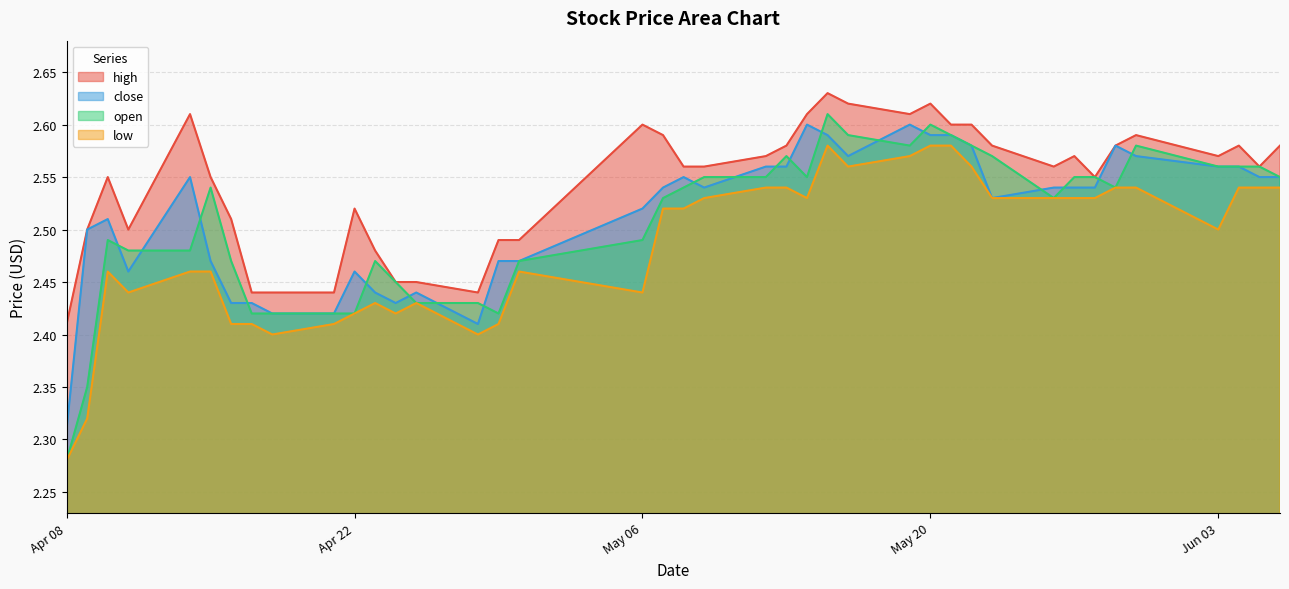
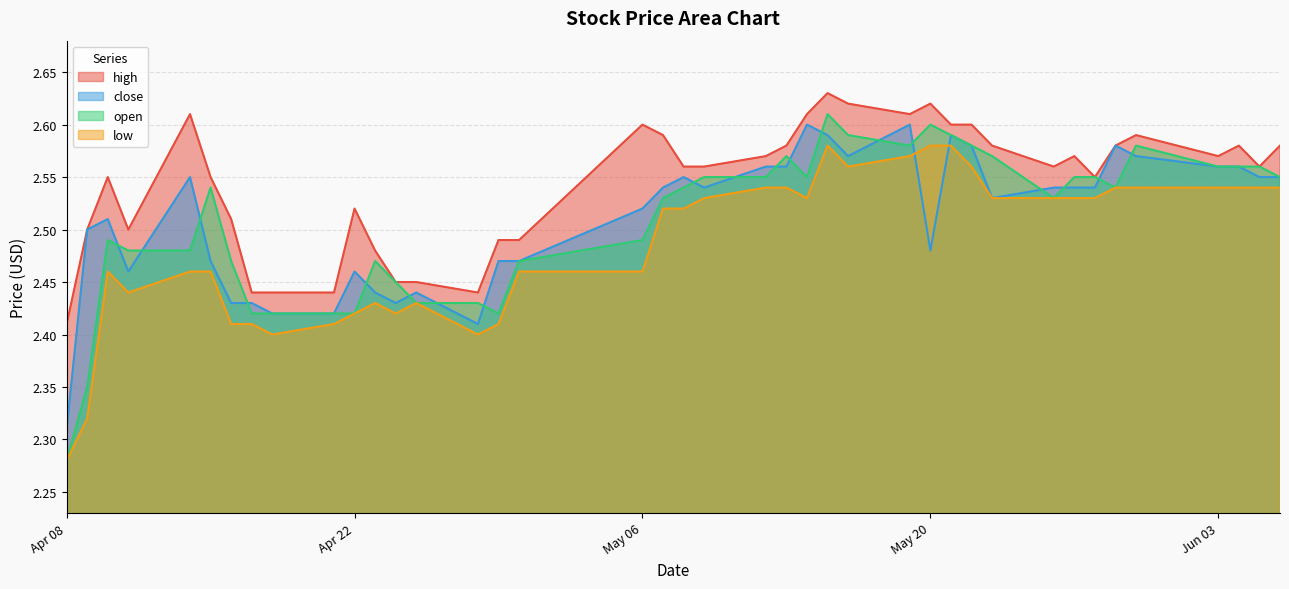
  {
    "high": {
      "Apr 08": 2.41,
      "Apr 22": 2.52,
      "May 06": 2.60,
      "May 20": 2.62,
      "Jun 03": 2.57
    },
    "close": {
      "Apr 08": 2.31,
      "Apr 22": 2.46,
      "May 06": 2.52,
-     "May 20": 2.59
+     "May 20": 2.48
    },
    "open": {
      "May 06": 2.49,
      "May 20": 2.60
    },
    "low": {
-     "May 06": 2.44,
+     "May 06": 2.46,
      "May 20": 2.58,
-     "Jun 03": 2.50
+     "Jun 03": 2.54
    }
  }
